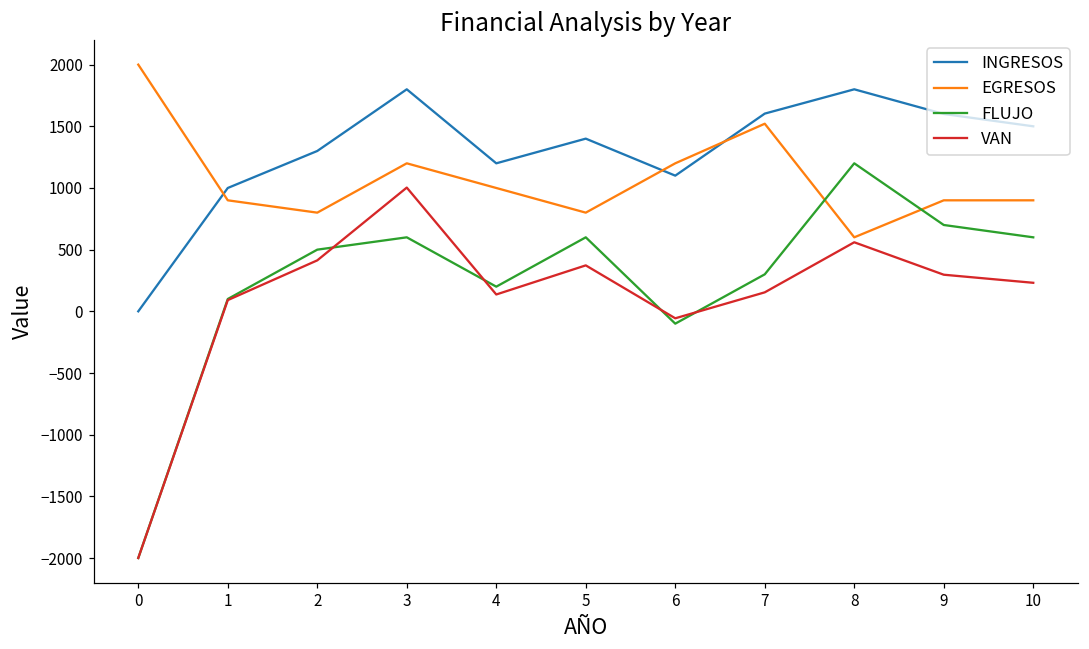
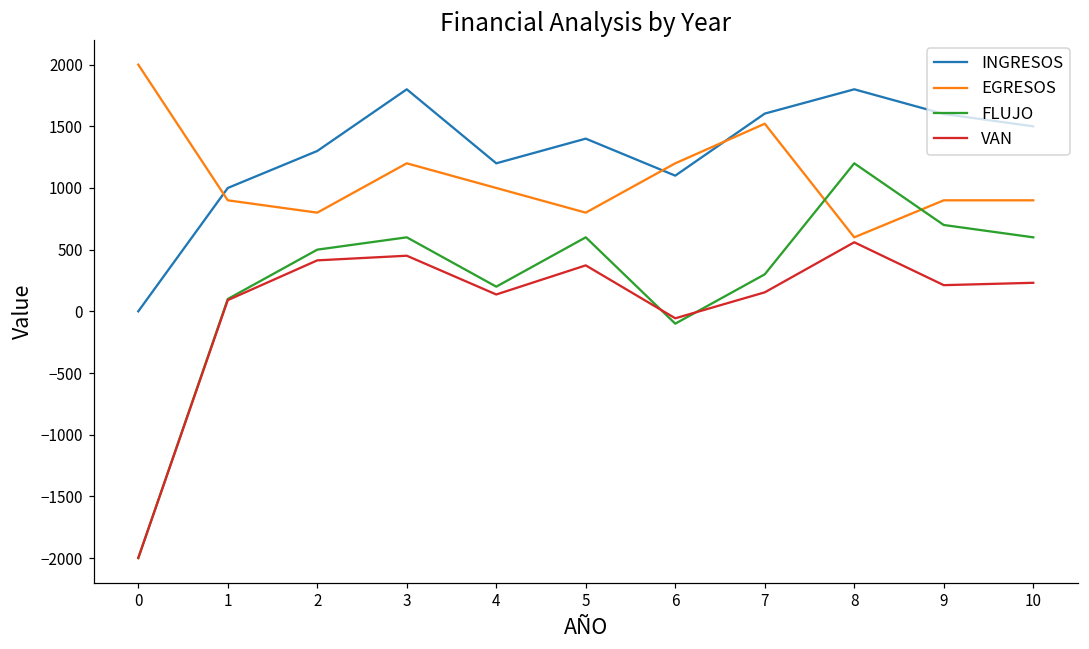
  {
    "INGRESOS": {
      "0": 0,
      "1": 1000,
      "2": 1300,
      "3": 1800,
      "4": 1200,
      "5": 1400,
      "6": 1100,
      "7": 1600,
      "8": 1800
    },
    "EGRESOS": {
      "0": 2000,
      "1": 900,
      "2": 800,
      "3": 1200,
      "4": 1000,
      "5": 800,
      "6": 1200,
      "7": 1520,
      "8": 600,
      "9": 900,
      "10": 900
    },
    "FLUJO": {
      "2": 500,
      "3": 600,
      "4": 200,
      "5": 600,
      "6": -100,
      "7": 300,
      "8": 1200,
      "9": 700,
      "10": 600
    },
    "VAN": {
      "2": 410,
-     "3": 1000,
+     "3": 450,
      "4": 140,
      "5": 370,
      "6": -60,
      "7": 150,
      "8": 560,
-     "9": 300,
+     "9": 210,
      "10": 230
    }
  }
